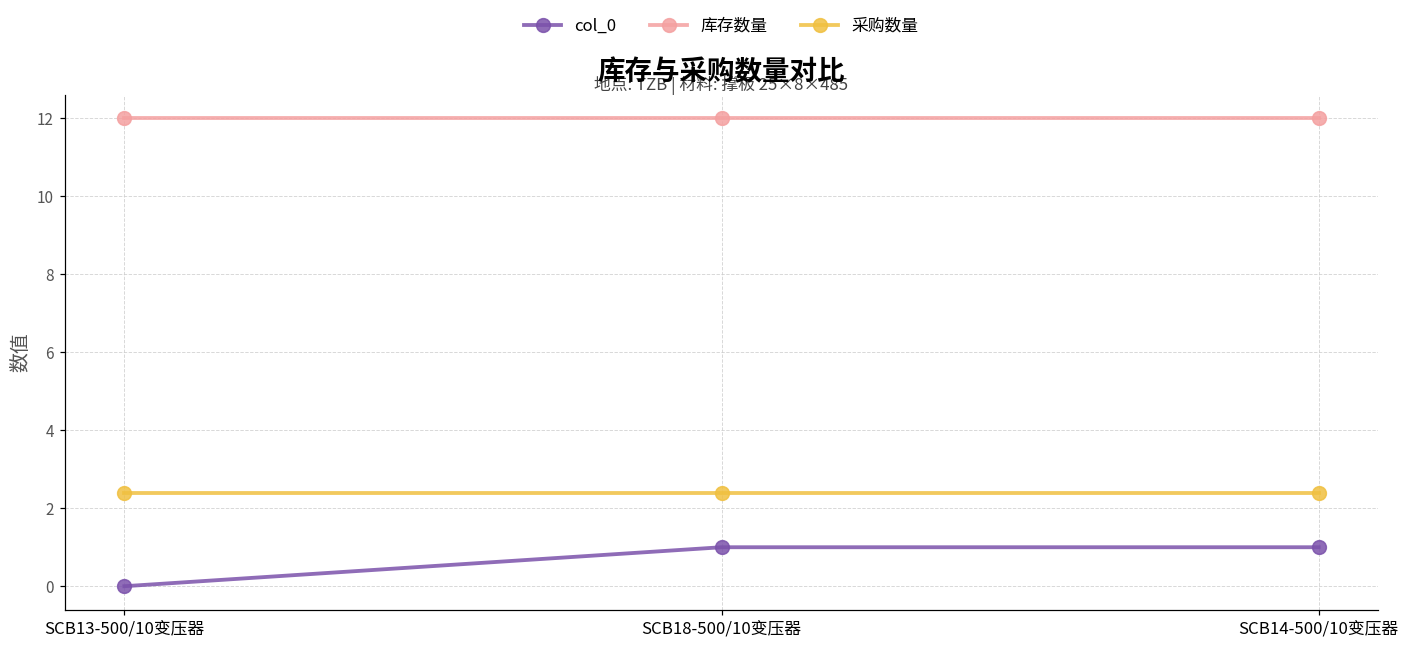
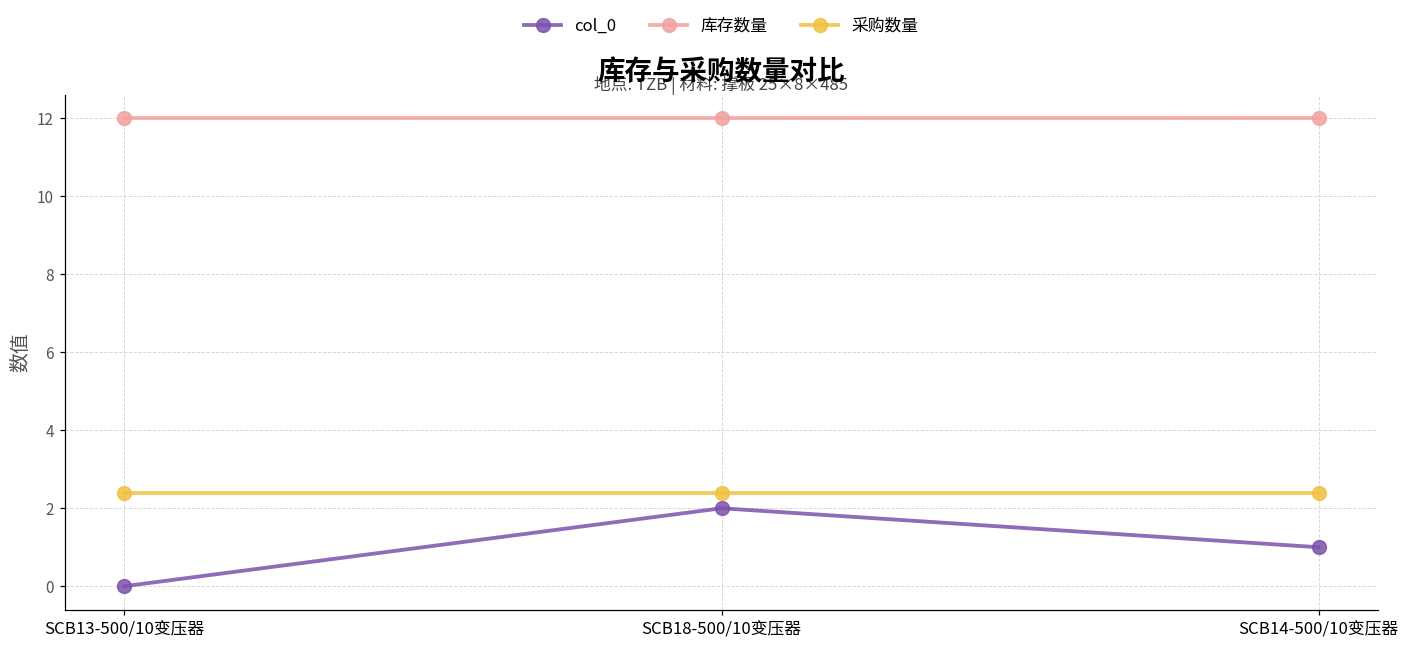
  {
    "col_0": {
      "SCB13-500/10变压器": 0,
-     "SCB18-500/10变压器": 1,
+     "SCB18-500/10变压器": 2,
      "SCB14-500/10变压器": 1
    },
    "库存数量": {
      "SCB13-500/10变压器": 12,
      "SCB14-500/10变压器": 12
    },
    "采购数量": {
      "SCB13-500/10变压器": 2.4,
      "SCB18-500/10变压器": 2.4,
      "SCB14-500/10变压器": 2.4
    }
  }
